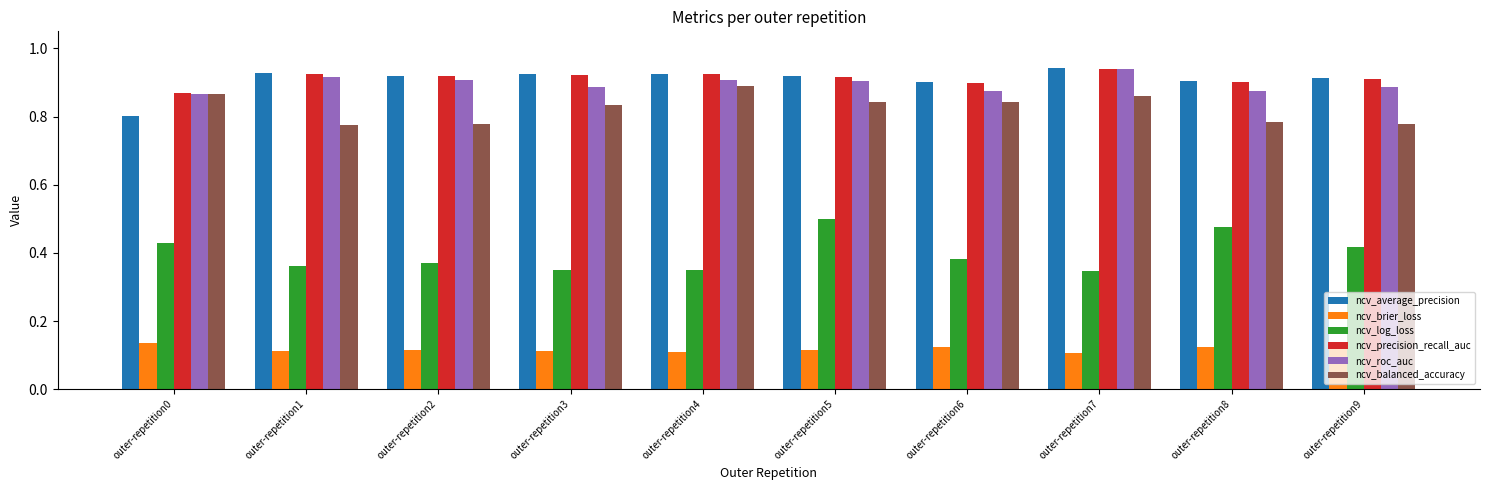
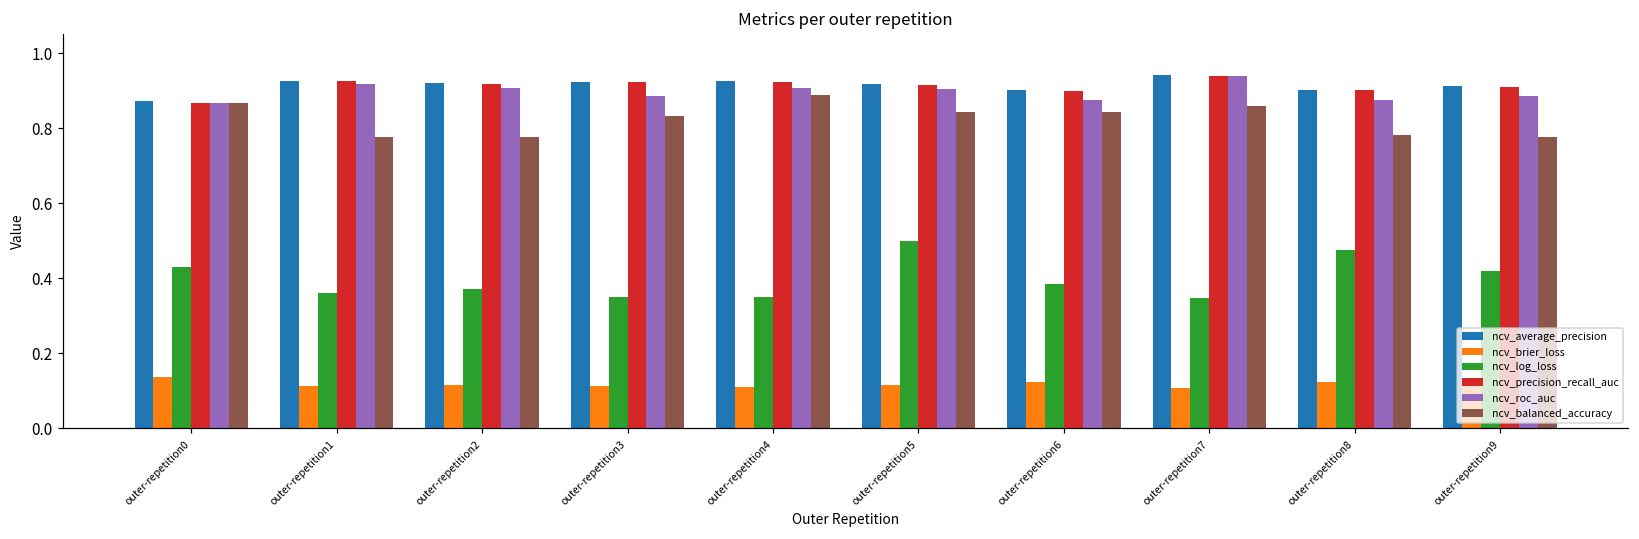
  {
    "ncv_average_precision": {
-     "outer-repetition0": 0.80,
+     "outer-repetition0": 0.87,
      "outer-repetition1": 0.93,
      "outer-repetition2": 0.92,
      "outer-repetition3": 0.92,
      "outer-repetition4": 0.93,
      "outer-repetition5": 0.92,
      "outer-repetition6": 0.90,
      "outer-repetition7": 0.94,
      "outer-repetition8": 0.90,
      "outer-repetition9": 0.91
    },
    "ncv_brier_loss": {
      "outer-repetition0": 0.14,
      "outer-repetition1": 0.11,
      "outer-repetition2": 0.11,
      "outer-repetition3": 0.11,
      "outer-repetition4": 0.11,
      "outer-repetition5": 0.12,
      "outer-repetition6": 0.12,
      "outer-repetition7": 0.11,
      "outer-repetition8": 0.12
    },
    "ncv_log_loss": {
      "outer-repetition0": 0.43,
      "outer-repetition1": 0.36,
      "outer-repetition2": 0.37,
      "outer-repetition3": 0.35,
      "outer-repetition4": 0.35,
      "outer-repetition5": 0.50,
      "outer-repetition6": 0.38,
      "outer-repetition7": 0.35,
      "outer-repetition8": 0.48,
      "outer-repetition9": 0.42
    },
    "ncv_precision_recall_auc": {
      "outer-repetition0": 0.87,
      "outer-repetition1": 0.92,
      "outer-repetition2": 0.92,
      "outer-repetition3": 0.92,
      "outer-repetition4": 0.92,
      "outer-repetition5": 0.92,
      "outer-repetition6": 0.90,
      "outer-repetition7": 0.94,
      "outer-repetition8": 0.90,
      "outer-repetition9": 0.91
    },
    "ncv_roc_auc": {
      "outer-repetition0": 0.87,
      "outer-repetition1": 0.92,
      "outer-repetition2": 0.91,
      "outer-repetition3": 0.89,
      "outer-repetition4": 0.91,
      "outer-repetition5": 0.90,
      "outer-repetition6": 0.88,
      "outer-repetition7": 0.94,
      "outer-repetition8": 0.88,
      "outer-repetition9": 0.89
    },
    "ncv_balanced_accuracy": {
      "outer-repetition0": 0.87,
      "outer-repetition1": 0.78,
      "outer-repetition2": 0.78,
      "outer-repetition3": 0.83,
      "outer-repetition4": 0.89,
      "outer-repetition5": 0.84,
      "outer-repetition6": 0.84,
      "outer-repetition7": 0.86,
      "outer-repetition8": 0.78,
      "outer-repetition9": 0.78
    }
  }
